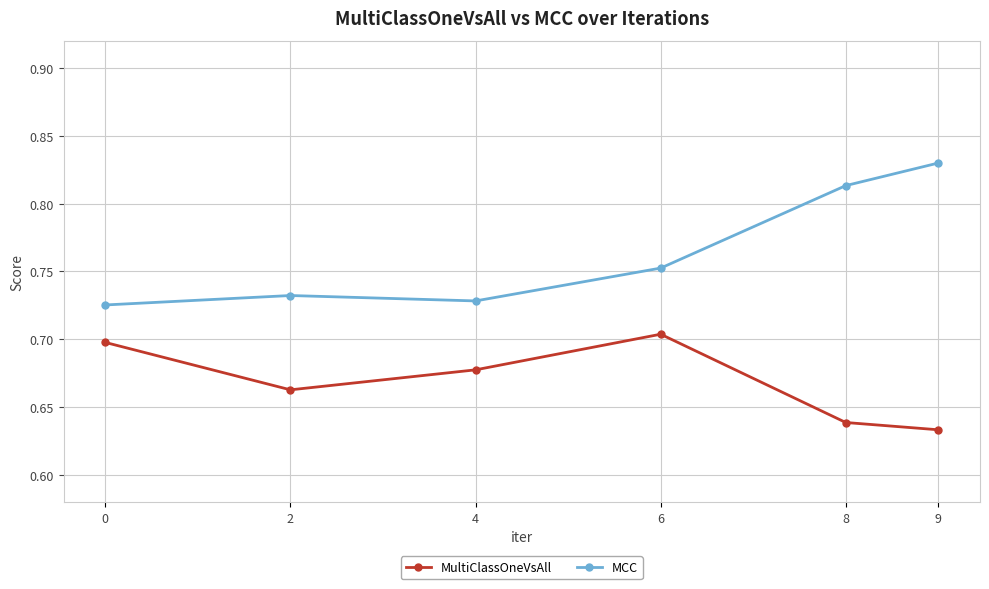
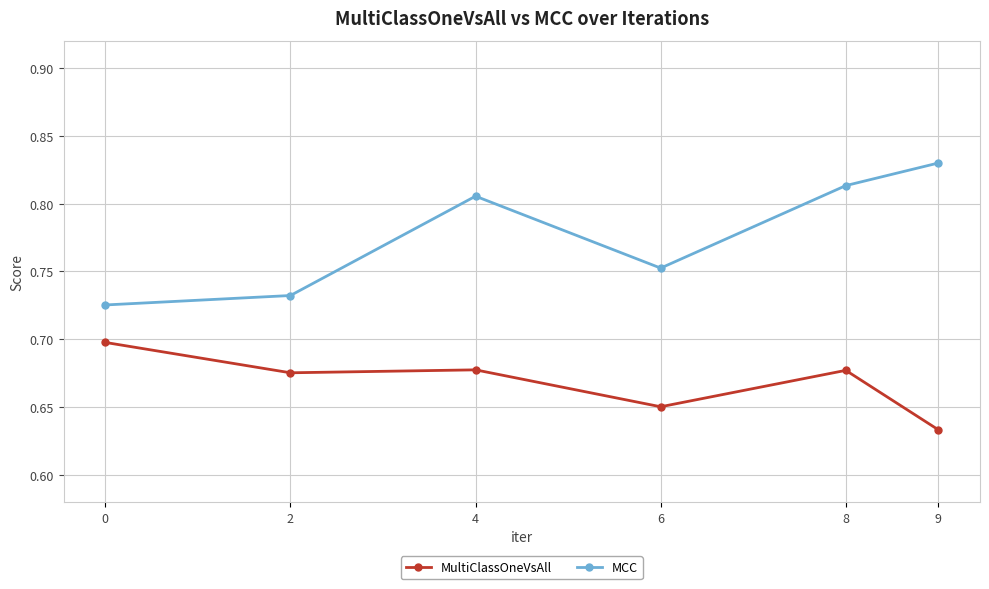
  {
    "MultiClassOneVsAll": {
      "0": 0.698,
-     "2": 0.663,
+     "2": 0.675,
      "4": 0.678,
-     "6": 0.704,
-     "8": 0.639,
+     "6": 0.650,
+     "8": 0.677,
      "9": 0.633
    },
    "MCC": {
      "0": 0.725,
      "2": 0.732,
-     "4": 0.728,
+     "4": 0.805,
      "6": 0.752,
      "8": 0.813,
      "9": 0.830
    }
  }
